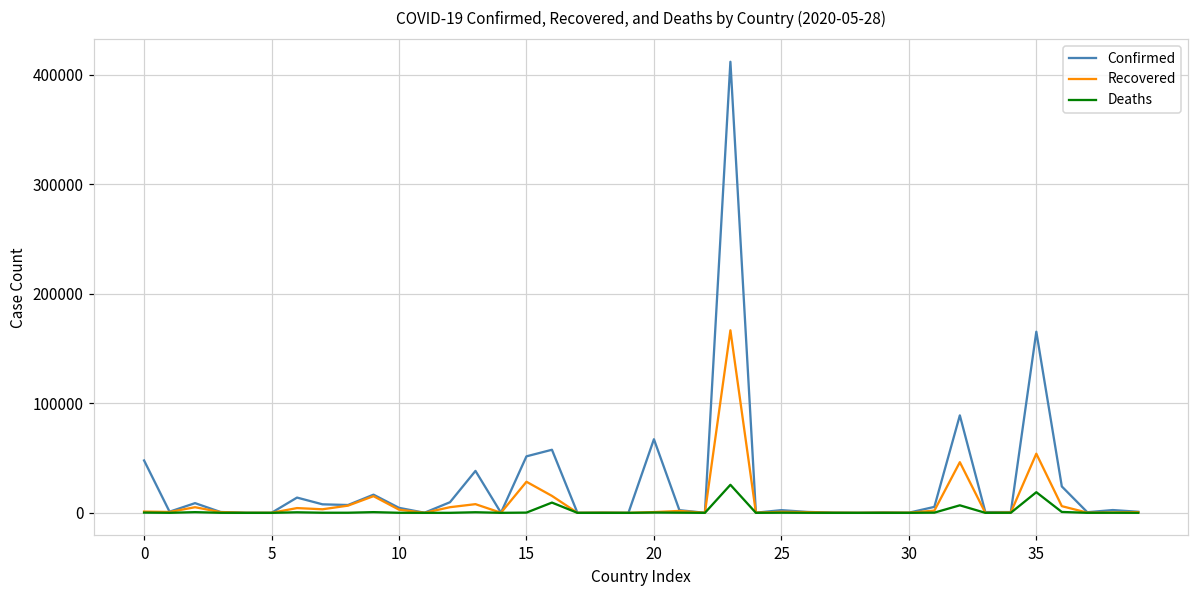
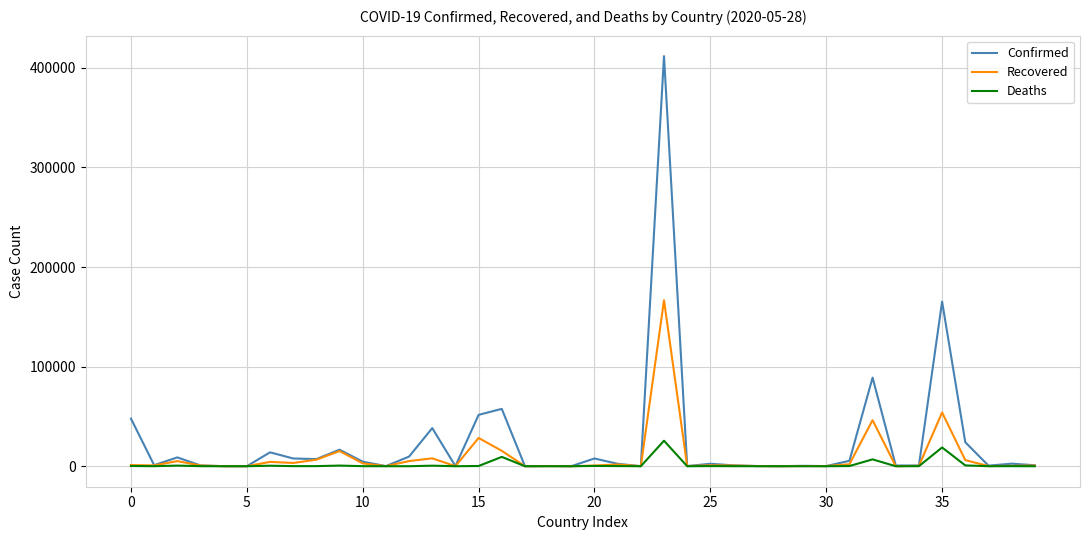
  {
    "Confirmed": {
      "0": 50000,
      "15": 50000,
-     "20": 70000,
+     "20": 10000,
      "35": 170000
    },
    "Recovered": {
      "15": 30000,
      "35": 50000
    },
    "Deaths": {
      "10": 0,
      "15": 0,
      "35": 20000
    }
  }
